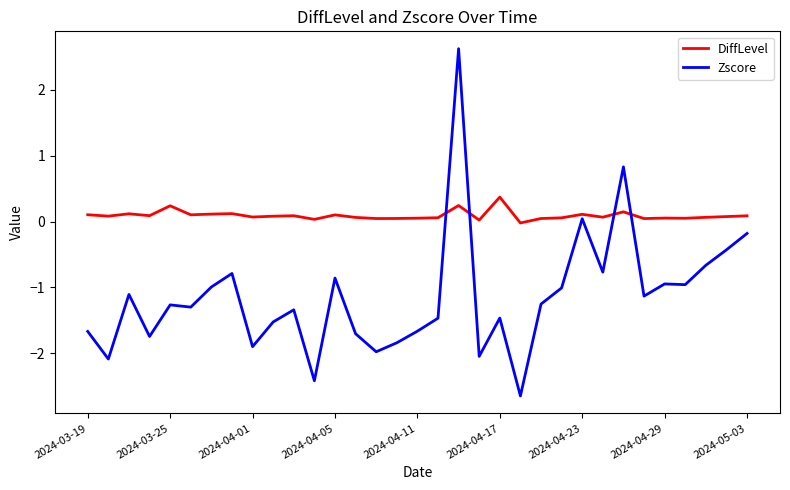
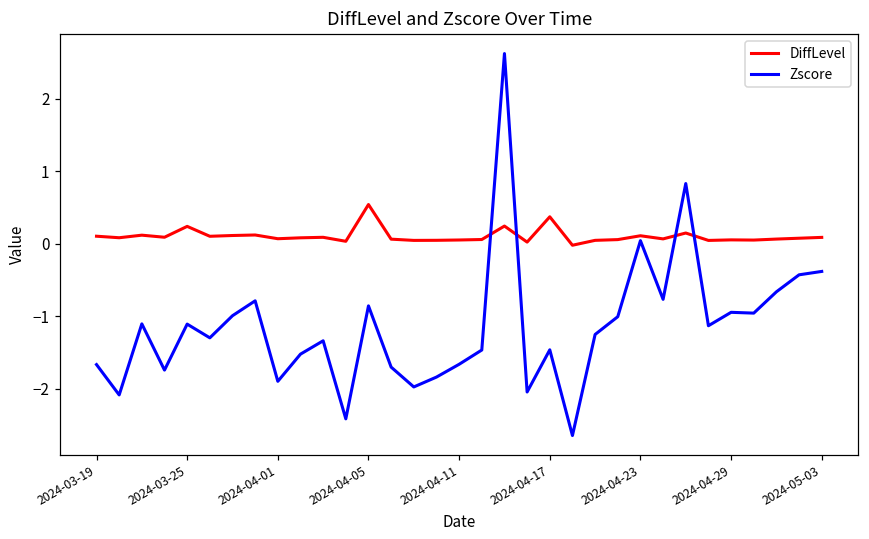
  {
    "DiffLevel": {
      "2024-03-19": 0.1,
      "2024-03-25": 0.2,
      "2024-04-01": 0.1,
-     "2024-04-05": 0.1,
+     "2024-04-05": 0.5,
      "2024-04-11": 0.1,
      "2024-04-17": 0.4,
      "2024-04-23": 0.1,
      "2024-04-29": 0.1,
      "2024-05-03": 0.1
    },
    "Zscore": {
      "2024-03-19": -1.7,
-     "2024-03-25": -1.3,
+     "2024-03-25": -1.1,
      "2024-04-01": -1.9,
      "2024-04-05": -0.9,
      "2024-04-11": -1.7,
      "2024-04-17": -1.5,
      "2024-04-23": 0.0,
      "2024-04-29": -0.9,
-     "2024-05-03": -0.2
+     "2024-05-03": -0.4
    }
  }
